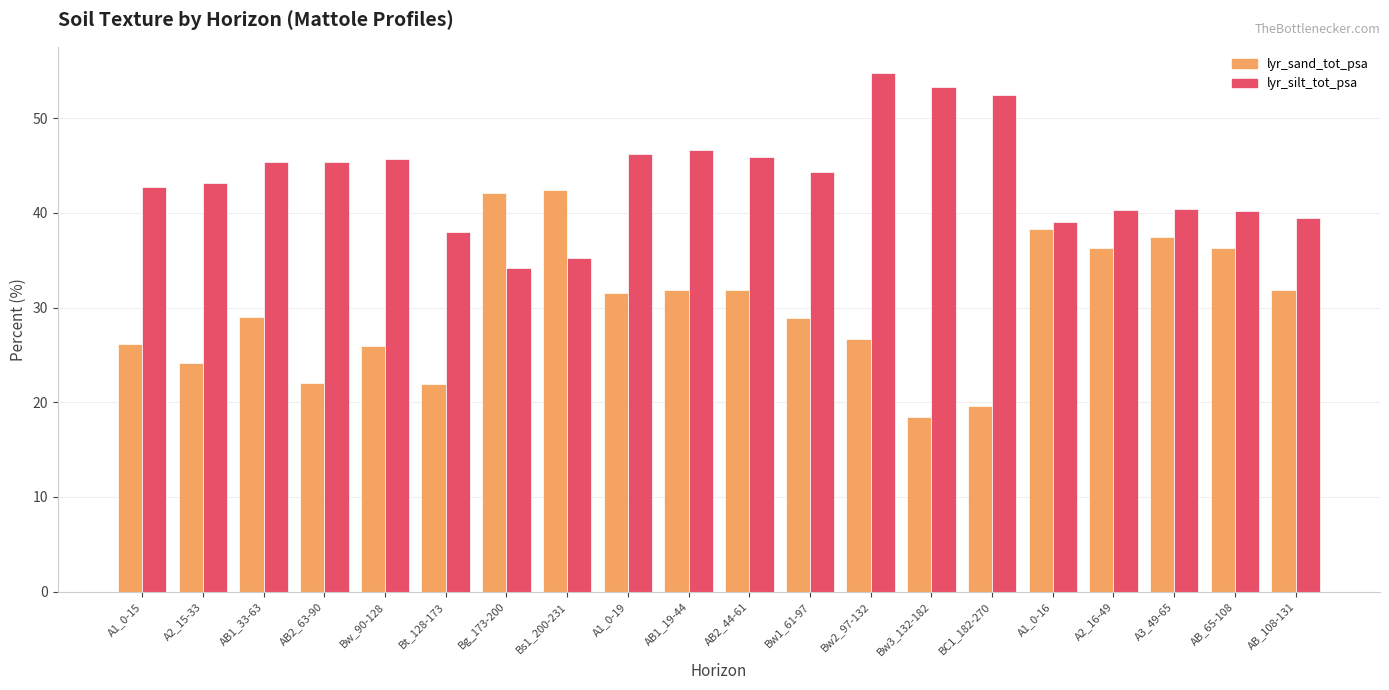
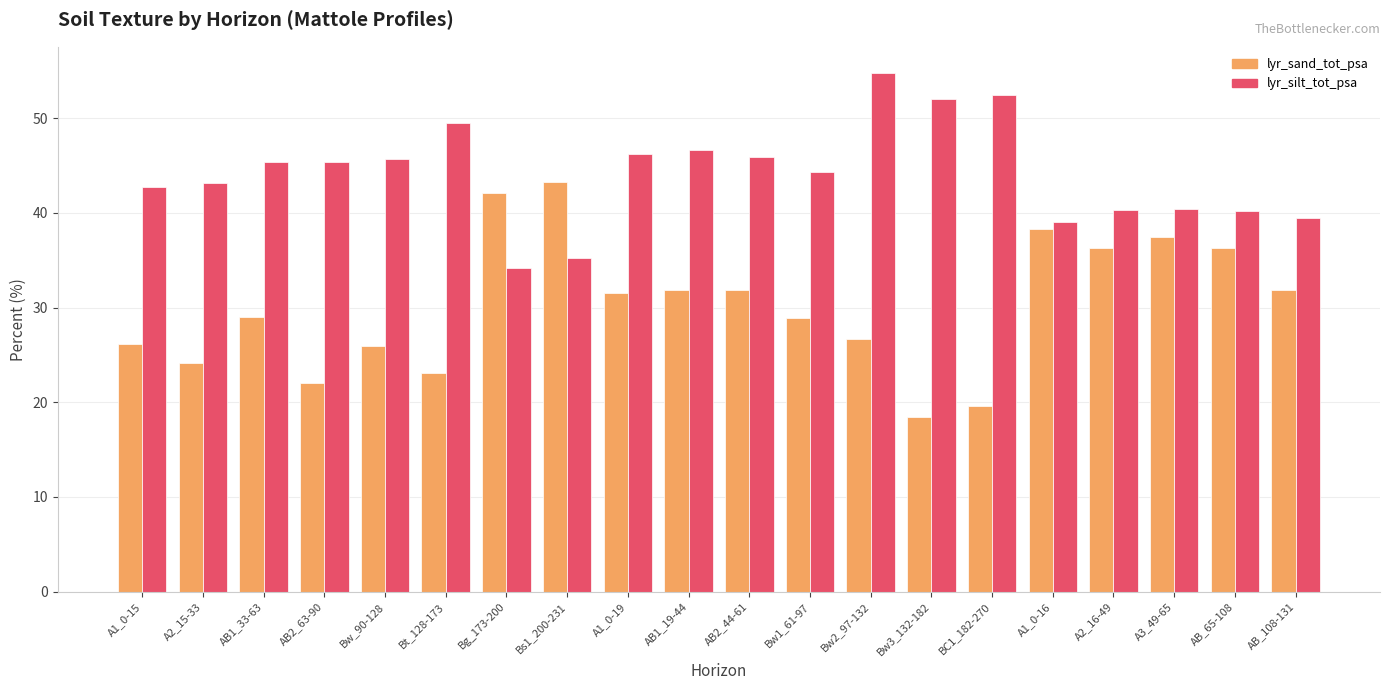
  {
    "lyr_sand_tot_psa": {
      "A1_0-15": 26,
      "A2_15-33": 24,
      "AB1_33-63": 29,
      "AB2_63-90": 22,
      "Bw_90-128": 26,
-     "Bt_128-173": 22,
+     "Bt_128-173": 23,
      "Bg_173-200": 42,
-     "Bs1_200-231": 42,
+     "Bs1_200-231": 43,
      "A1_0-19": 32,
      "AB1_19-44": 32,
      "AB2_44-61": 32,
      "Bw1_61-97": 29,
      "Bw2_97-132": 27,
      "Bw3_132-182": 18,
      "BC1_182-270": 20,
      "A1_0-16": 38,
      "A2_16-49": 36,
      "A3_49-65": 37,
      "AB_65-108": 36,
      "AB_108-131": 32
    },
    "lyr_silt_tot_psa": {
      "A1_0-15": 43,
      "A2_15-33": 43,
      "AB1_33-63": 45,
      "AB2_63-90": 45,
      "Bw_90-128": 46,
-     "Bt_128-173": 38,
+     "Bt_128-173": 50,
      "Bg_173-200": 34,
      "Bs1_200-231": 35,
      "A1_0-19": 46,
      "AB1_19-44": 47,
      "AB2_44-61": 46,
      "Bw1_61-97": 44,
      "Bw2_97-132": 55,
-     "Bw3_132-182": 53,
+     "Bw3_132-182": 52,
      "BC1_182-270": 53,
      "A1_0-16": 39,
      "A2_16-49": 40,
      "A3_49-65": 40,
      "AB_65-108": 40,
      "AB_108-131": 40
    }
  }
